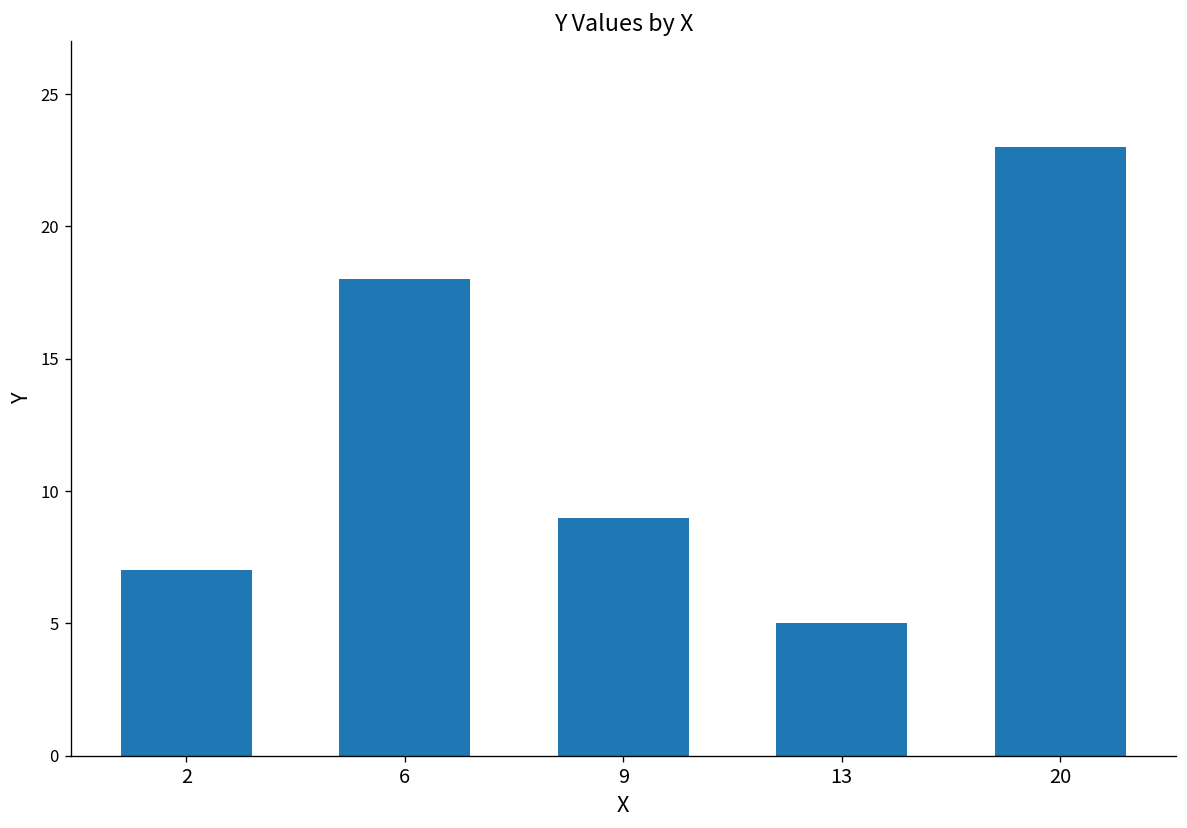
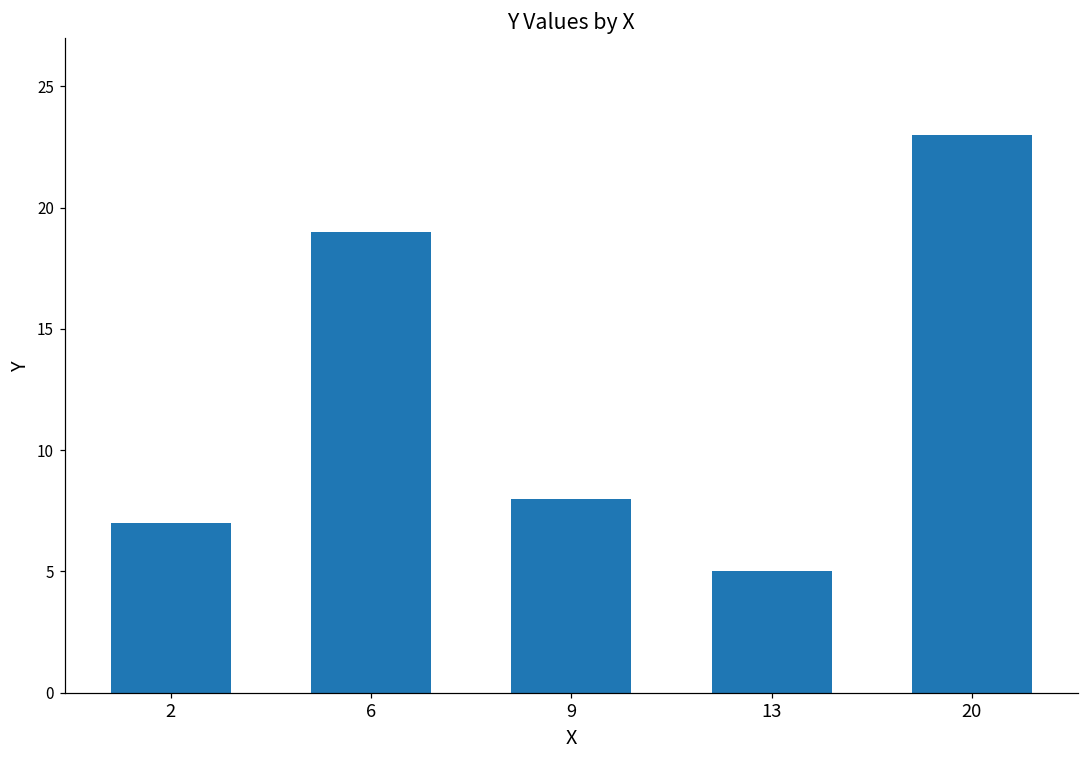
  {
    "2": 7,
-   "6": 18,
-   "9": 9,
+   "6": 19,
+   "9": 8,
    "13": 5,
    "20": 23
  }
